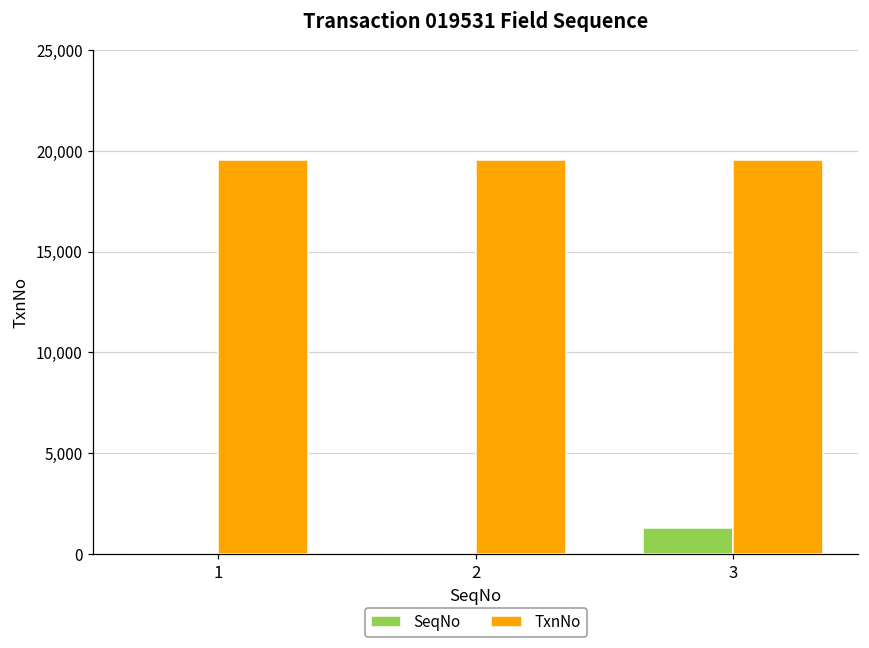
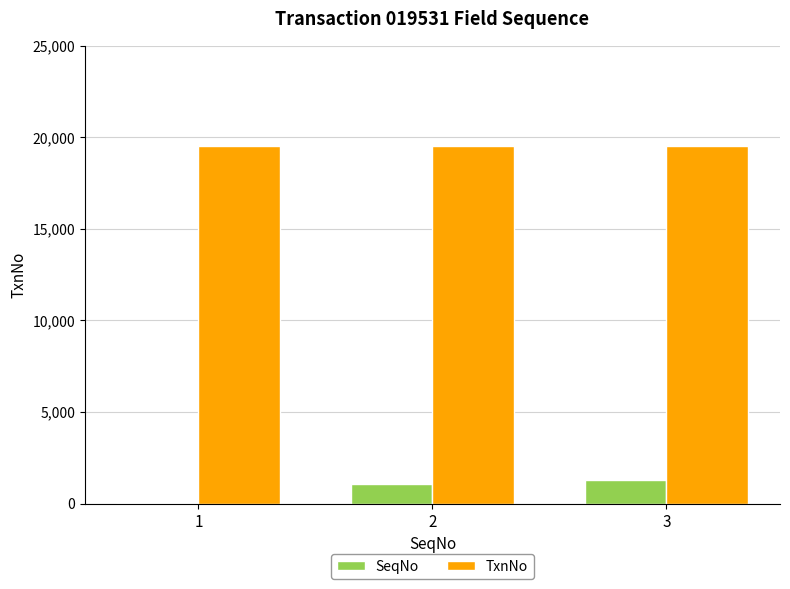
  {
    "SeqNo": {
-     "2": "0",
+     "2": "1,000",
      "3": "1,300"
    },
    "TxnNo": {
      "1": "19,500",
      "2": "19,500",
      "3": "19,500"
    }
  }
